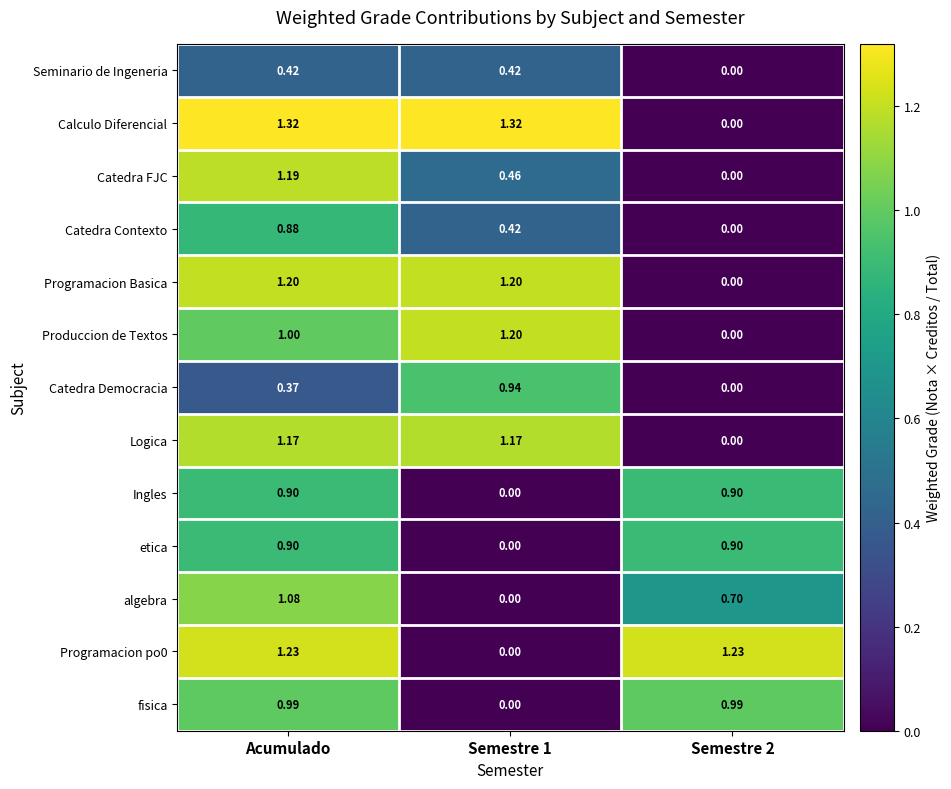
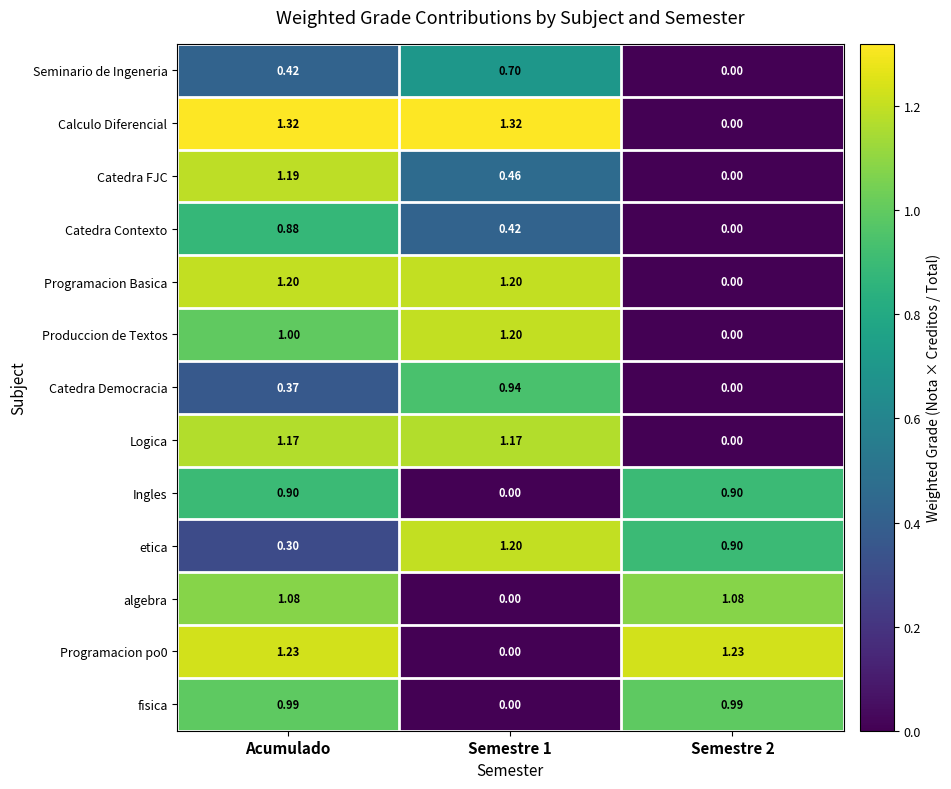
  {
    "Seminario de Ingeneria": {
      "Acumulado": 0.42,
-     "Semestre 1": 0.42,
+     "Semestre 1": 0.70,
      "Semestre 2": 0.00
    },
    "Calculo Diferencial": {
      "Acumulado": 1.32,
      "Semestre 1": 1.32,
      "Semestre 2": 0.00
    },
    "Catedra FJC": {
      "Acumulado": 1.19,
      "Semestre 1": 0.46,
      "Semestre 2": 0.00
    },
    "Catedra Contexto": {
      "Acumulado": 0.88,
      "Semestre 1": 0.42,
      "Semestre 2": 0.00
    },
    "Programacion Basica": {
      "Acumulado": 1.20,
      "Semestre 1": 1.20,
      "Semestre 2": 0.00
    },
    "Produccion de Textos": {
      "Acumulado": 1.00,
      "Semestre 1": 1.20,
      "Semestre 2": 0.00
    },
    "Catedra Democracia": {
      "Acumulado": 0.37,
      "Semestre 1": 0.94,
      "Semestre 2": 0.00
    },
    "Logica": {
      "Acumulado": 1.17,
      "Semestre 1": 1.17,
      "Semestre 2": 0.00
    },
    "Ingles": {
      "Acumulado": 0.90,
      "Semestre 1": 0.00,
      "Semestre 2": 0.90
    },
    "etica": {
-     "Acumulado": 0.90,
-     "Semestre 1": 0.00,
+     "Acumulado": 0.30,
+     "Semestre 1": 1.20,
      "Semestre 2": 0.90
    },
    "algebra": {
      "Acumulado": 1.08,
      "Semestre 1": 0.00,
-     "Semestre 2": 0.70
+     "Semestre 2": 1.08
    },
    "Programacion po0": {
      "Acumulado": 1.23,
      "Semestre 1": 0.00,
      "Semestre 2": 1.23
    },
    "fisica": {
      "Acumulado": 0.99,
      "Semestre 1": 0.00,
      "Semestre 2": 0.99
    }
  }
